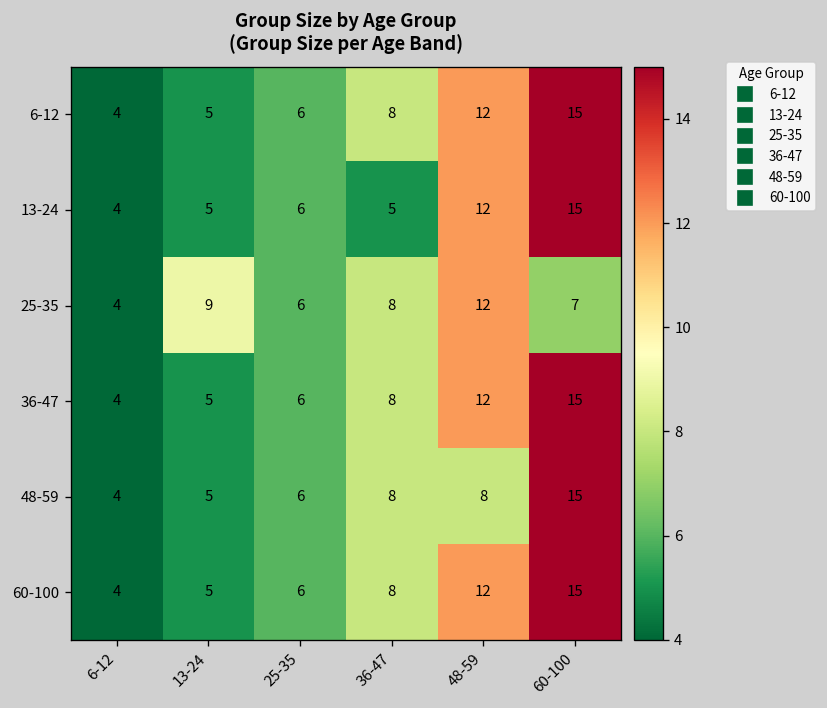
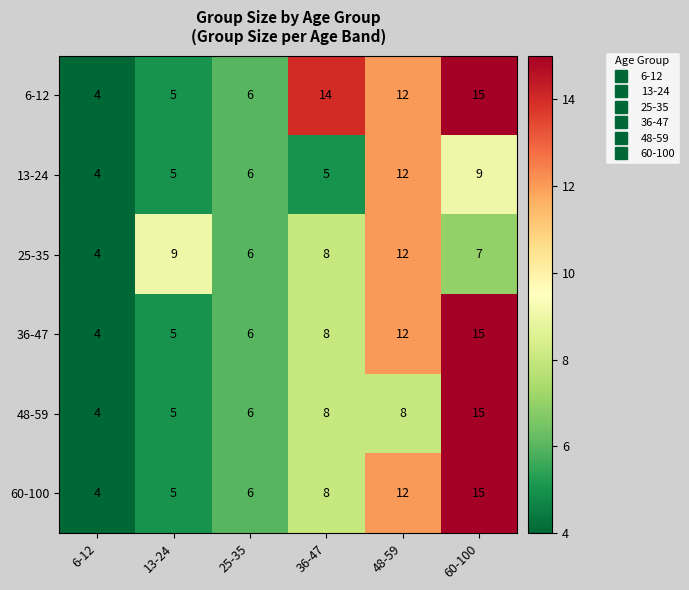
  {
    "6-12": {
      "6-12": 4,
      "13-24": 5,
      "25-35": 6,
-     "36-47": 8,
+     "36-47": 14,
      "48-59": 12,
      "60-100": 15
    },
    "13-24": {
      "6-12": 4,
      "13-24": 5,
      "25-35": 6,
      "36-47": 5,
      "48-59": 12,
-     "60-100": 15
+     "60-100": 9
    },
    "25-35": {
      "6-12": 4,
      "13-24": 9,
      "25-35": 6,
      "36-47": 8,
      "48-59": 12,
      "60-100": 7
    },
    "36-47": {
      "6-12": 4,
      "13-24": 5,
      "25-35": 6,
      "36-47": 8,
      "48-59": 12,
      "60-100": 15
    },
    "48-59": {
      "6-12": 4,
      "13-24": 5,
      "25-35": 6,
      "36-47": 8,
      "48-59": 8,
      "60-100": 15
    },
    "60-100": {
      "6-12": 4,
      "13-24": 5,
      "25-35": 6,
      "36-47": 8,
      "48-59": 12,
      "60-100": 15
    }
  }
